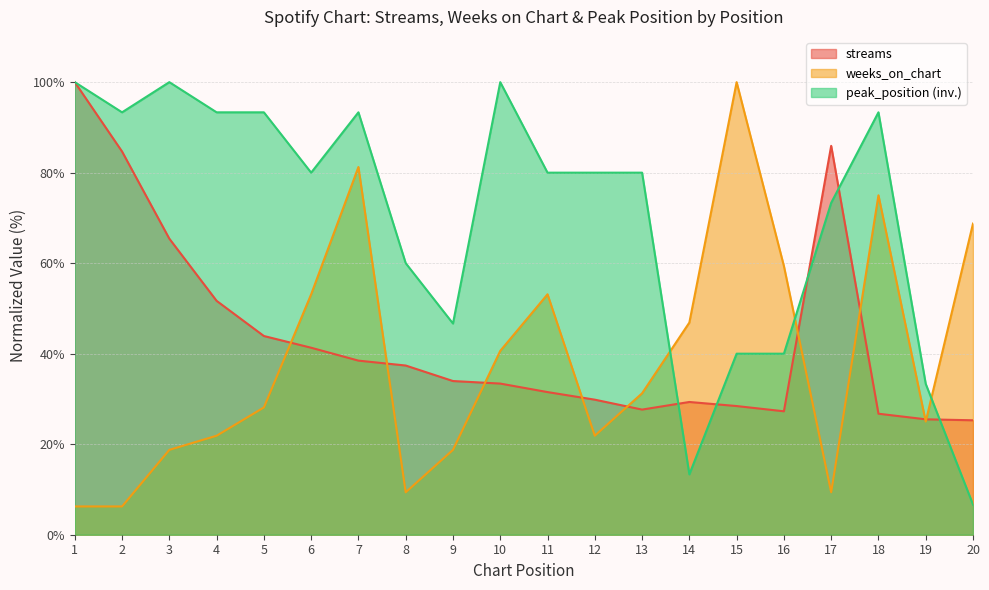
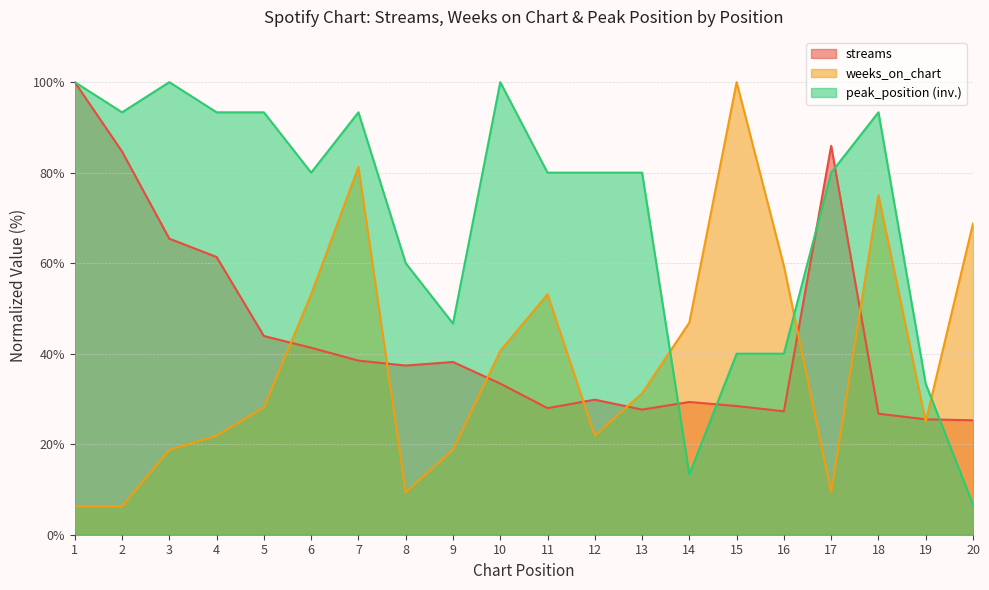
  {
    "streams": {
      "2": "85%",
      "3": "65%",
-     "4": "52%",
+     "4": "61%",
      "5": "44%",
      "6": "41%",
      "7": "38%",
      "8": "37%",
-     "9": "34%",
+     "9": "38%",
      "10": "33%",
-     "11": "32%",
+     "11": "28%",
      "12": "30%",
      "13": "28%",
      "14": "29%",
      "15": "28%",
      "16": "27%",
      "17": "86%",
      "18": "27%",
      "20": "25%"
    },
    "weeks_on_chart": {
      "1": "6%",
      "2": "6%",
      "3": "19%",
      "4": "22%",
      "5": "28%",
      "6": "53%",
      "7": "81%",
      "8": "9%",
      "9": "19%",
      "10": "41%",
      "11": "53%",
      "12": "22%",
      "13": "31%",
      "14": "47%",
      "15": "100%",
      "16": "59%",
      "17": "9%",
      "18": "75%",
      "20": "69%"
    },
    "peak_position (inv.)": {
      "2": "93%",
      "3": "100%",
      "4": "93%",
      "5": "93%",
      "6": "80%",
      "7": "93%",
      "8": "60%",
      "9": "47%",
      "10": "100%",
      "11": "80%",
      "12": "80%",
      "13": "80%",
      "14": "13%",
      "15": "40%",
      "16": "40%",
-     "17": "73%",
+     "17": "80%",
      "18": "93%",
      "19": "33%",
      "20": "7%"
    }
  }
